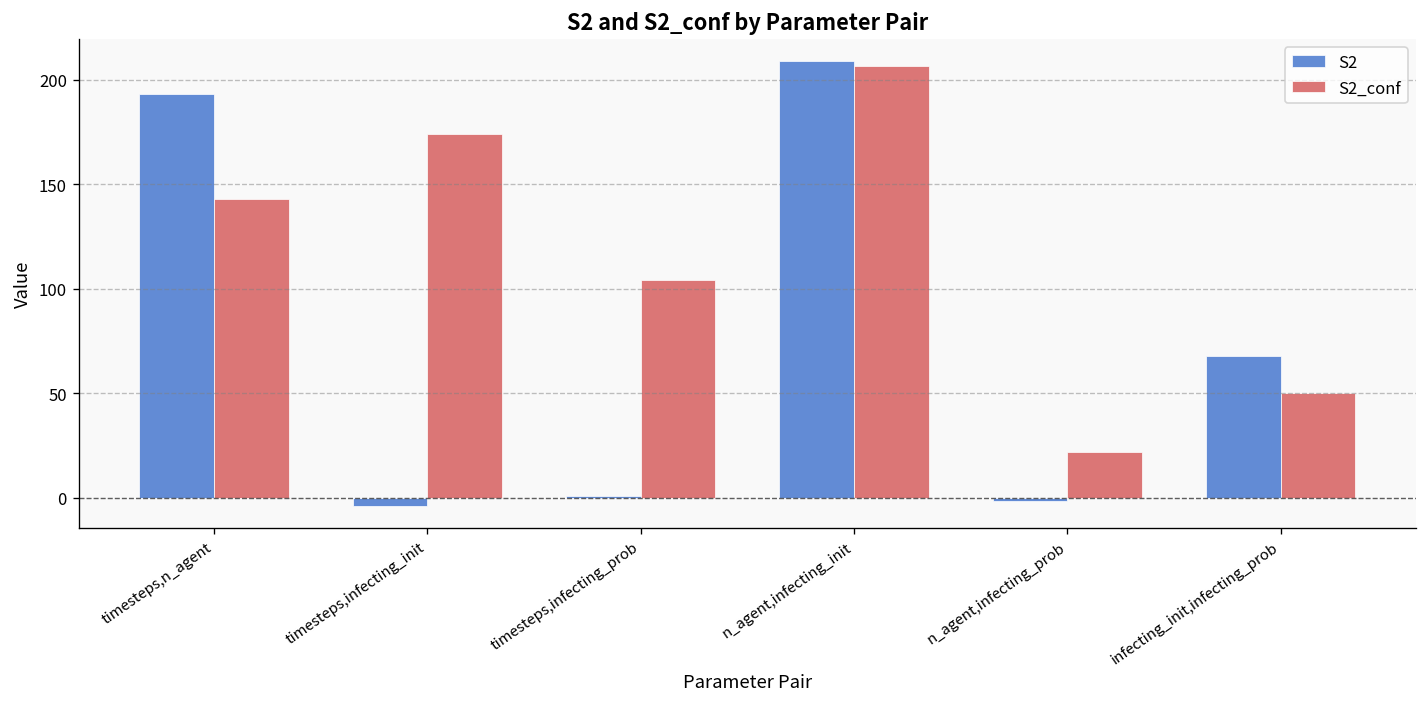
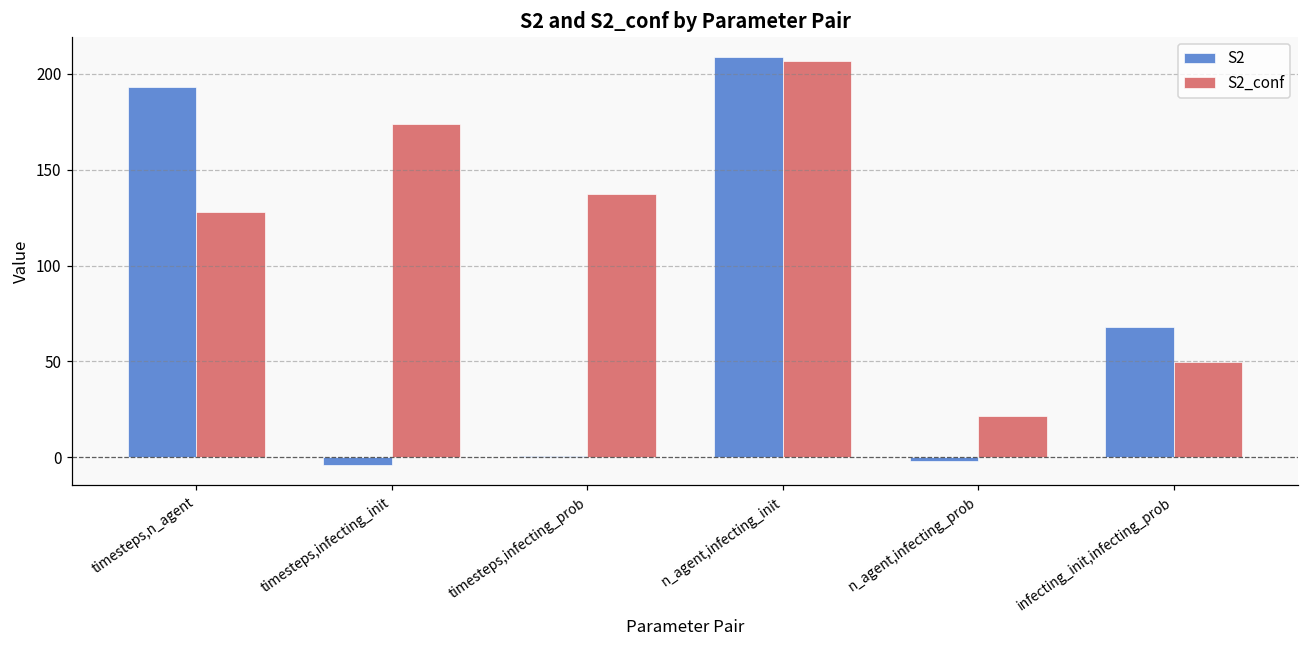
  {
    "S2": {
      "timesteps,n_agent": 193,
      "timesteps,infecting_init": -4,
      "n_agent,infecting_init": 209,
      "n_agent,infecting_prob": -2,
      "infecting_init,infecting_prob": 68
    },
    "S2_conf": {
-     "timesteps,n_agent": 143,
+     "timesteps,n_agent": 128,
      "timesteps,infecting_init": 174,
-     "timesteps,infecting_prob": 104,
+     "timesteps,infecting_prob": 138,
      "n_agent,infecting_init": 207,
      "n_agent,infecting_prob": 22,
      "infecting_init,infecting_prob": 50
    }
  }
